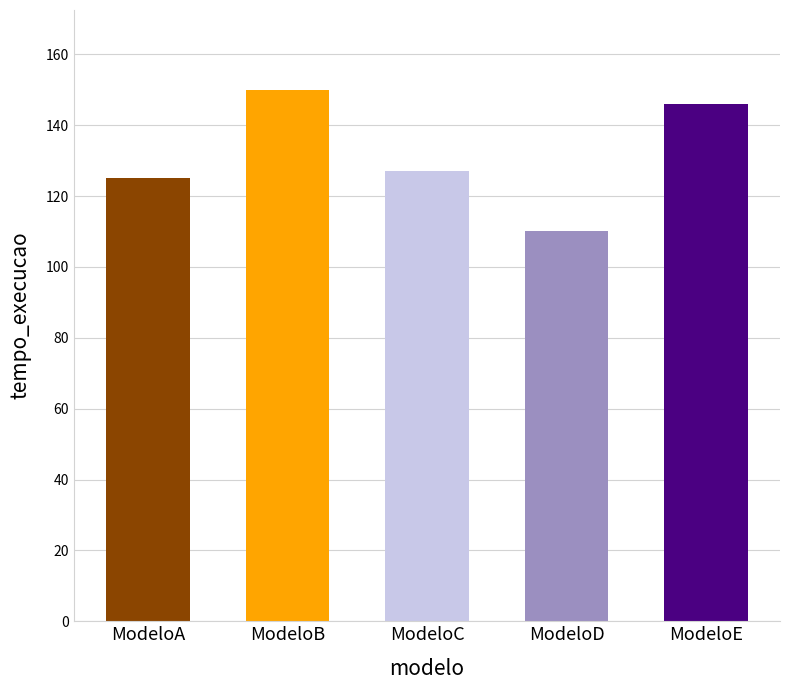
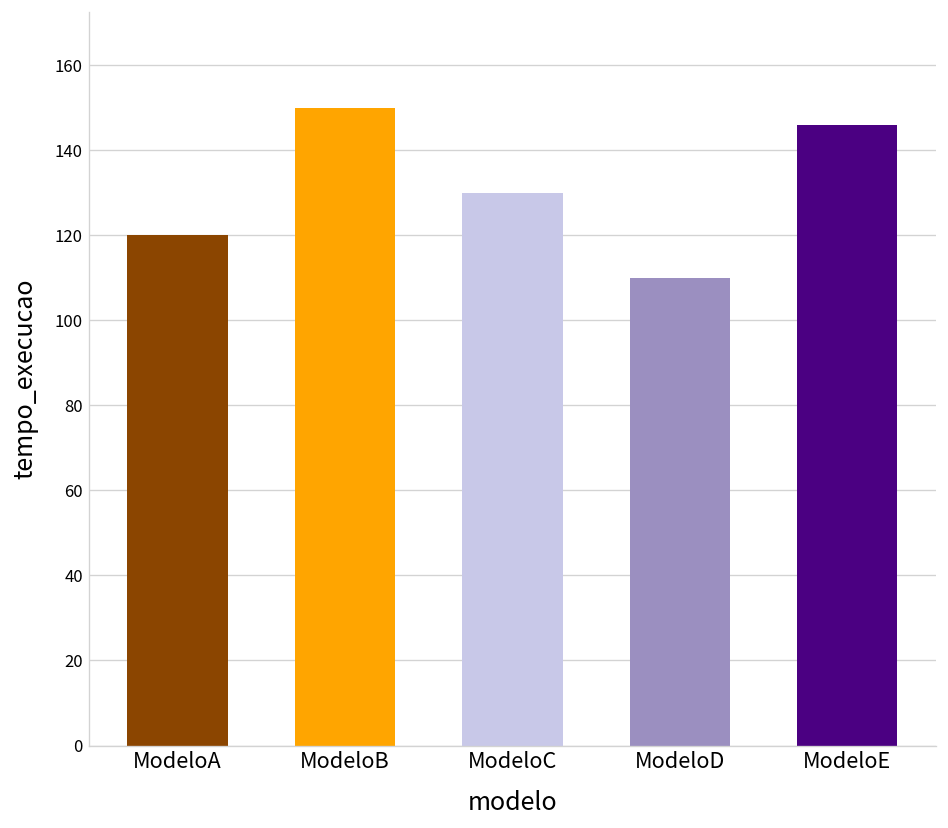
  {
-   "ModeloA": 125,
+   "ModeloA": 120,
    "ModeloB": 150,
-   "ModeloC": 127,
+   "ModeloC": 130,
    "ModeloD": 110,
    "ModeloE": 146
  }
